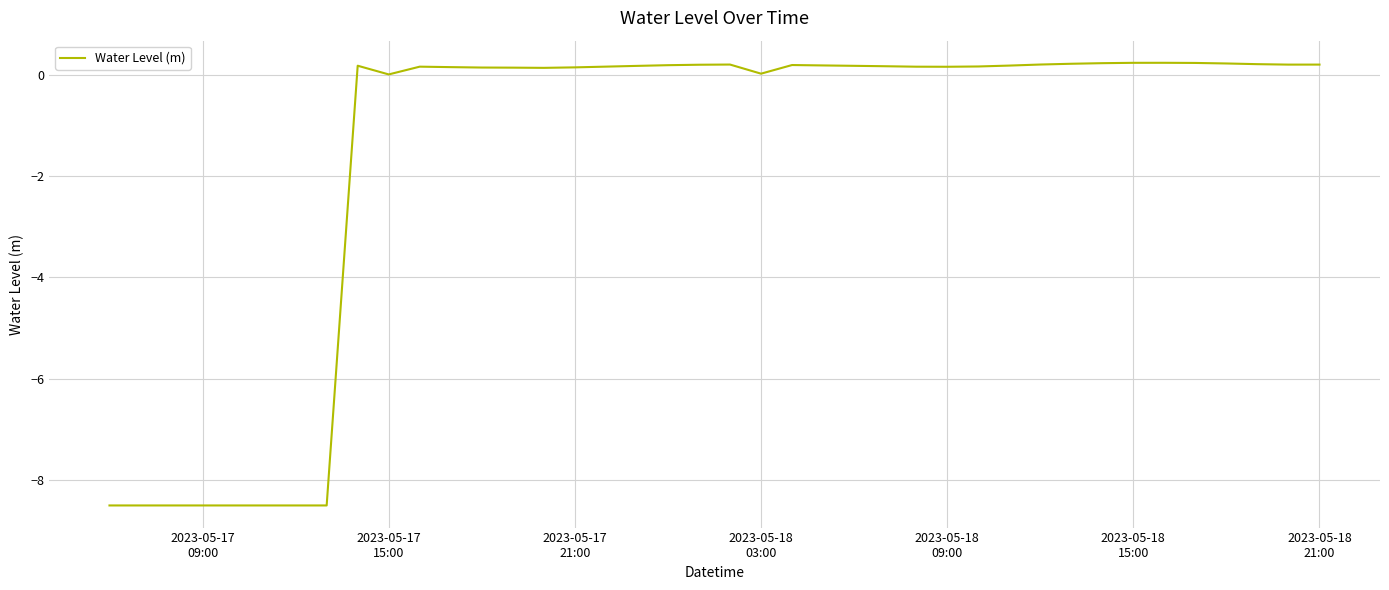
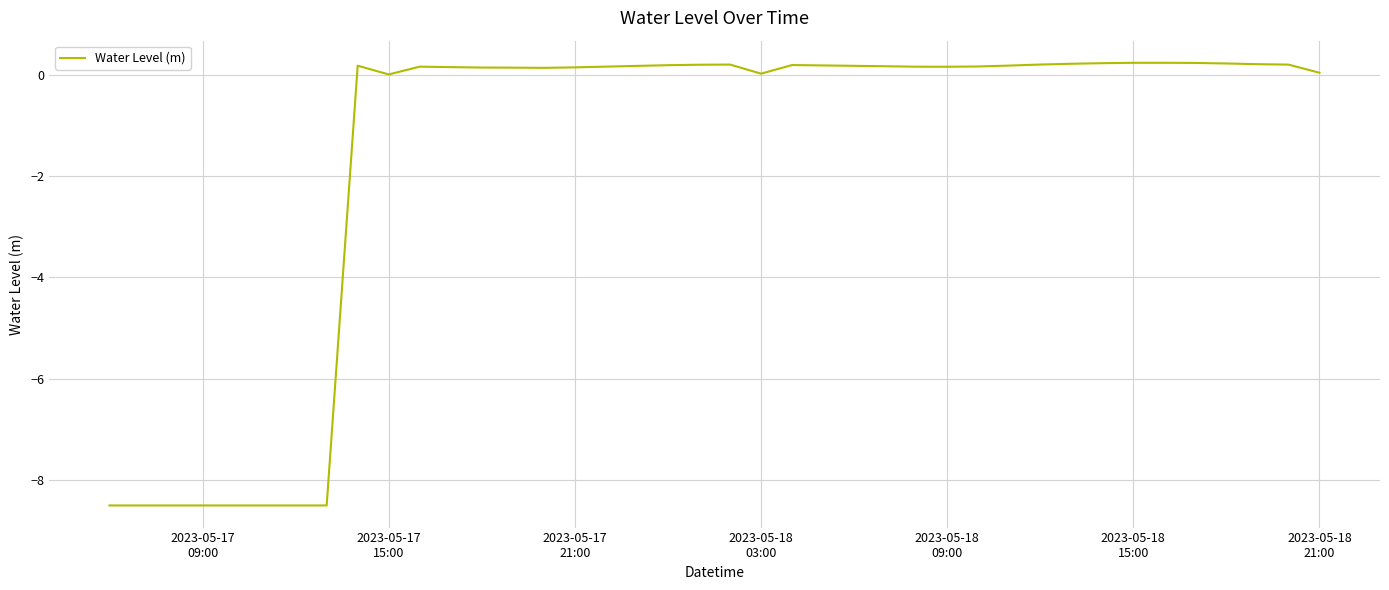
  {
    "2023-05-17 09:00": -8.5,
    "2023-05-17 15:00": 0.0,
    "2023-05-17 21:00": 0.1,
    "2023-05-18 03:00": 0.0,
    "2023-05-18 09:00": 0.2,
    "2023-05-18 15:00": 0.2,
-   "2023-05-18 21:00": 0.2
+   "2023-05-18 21:00": 0.0
  }
